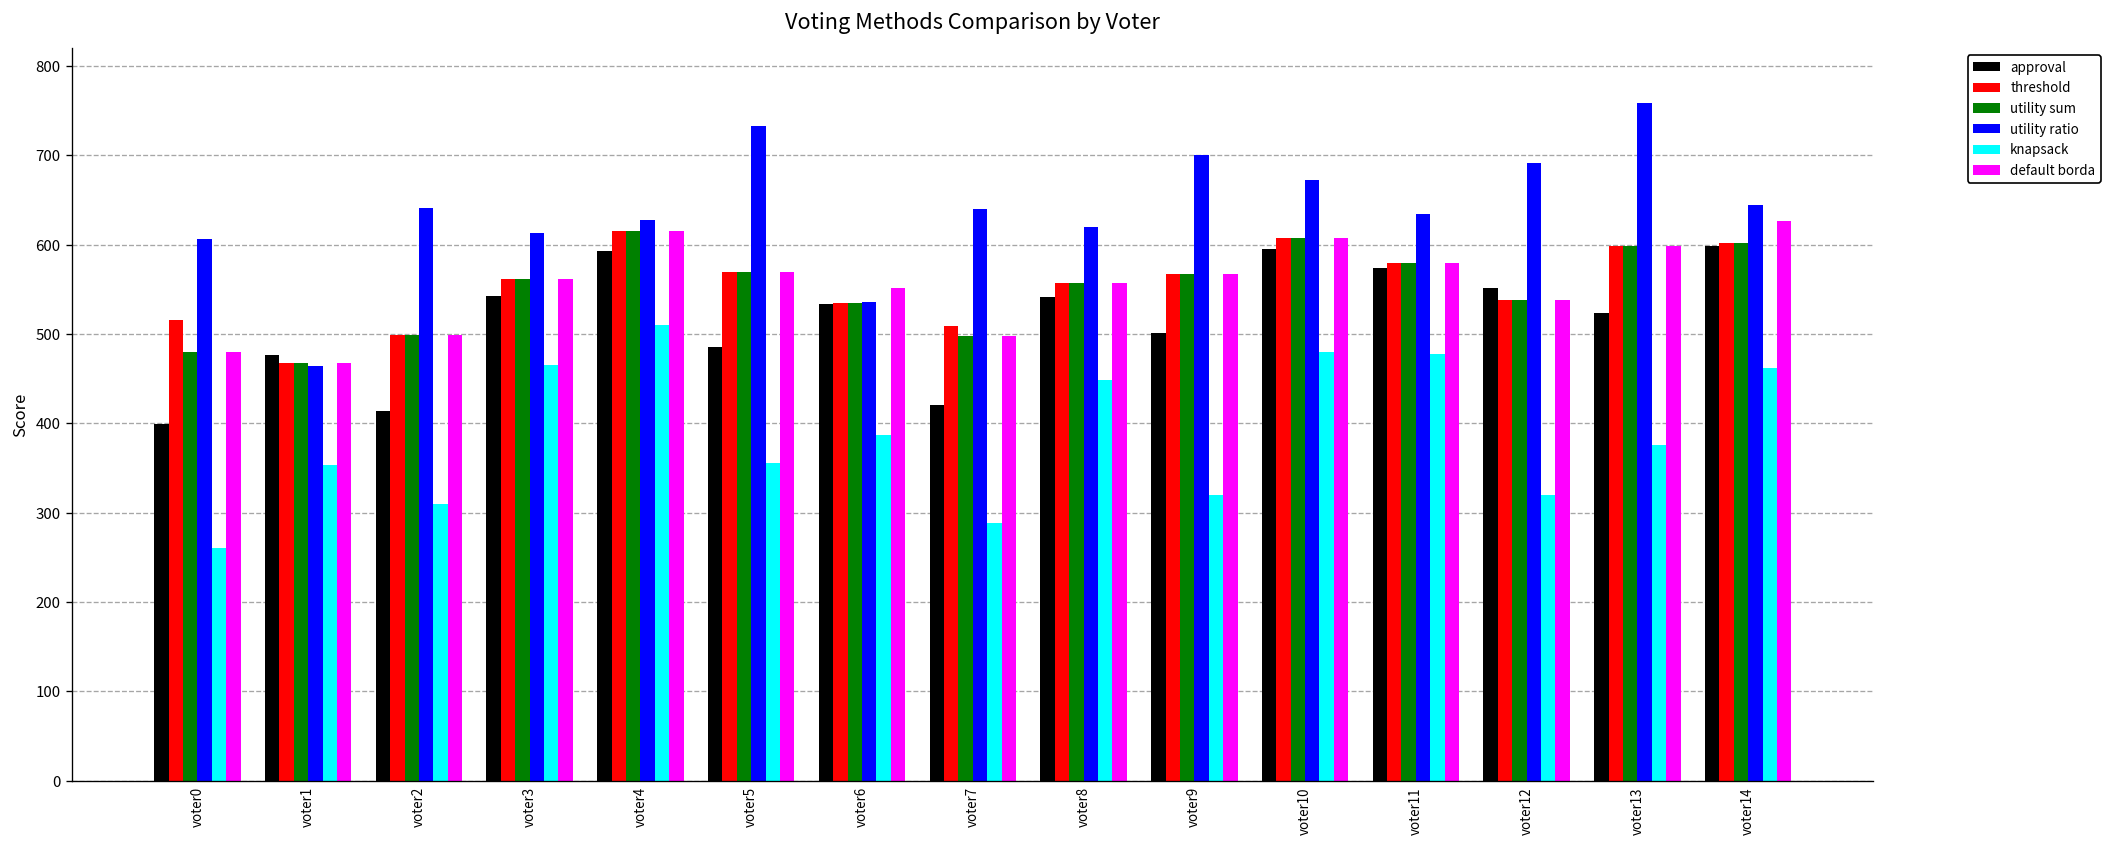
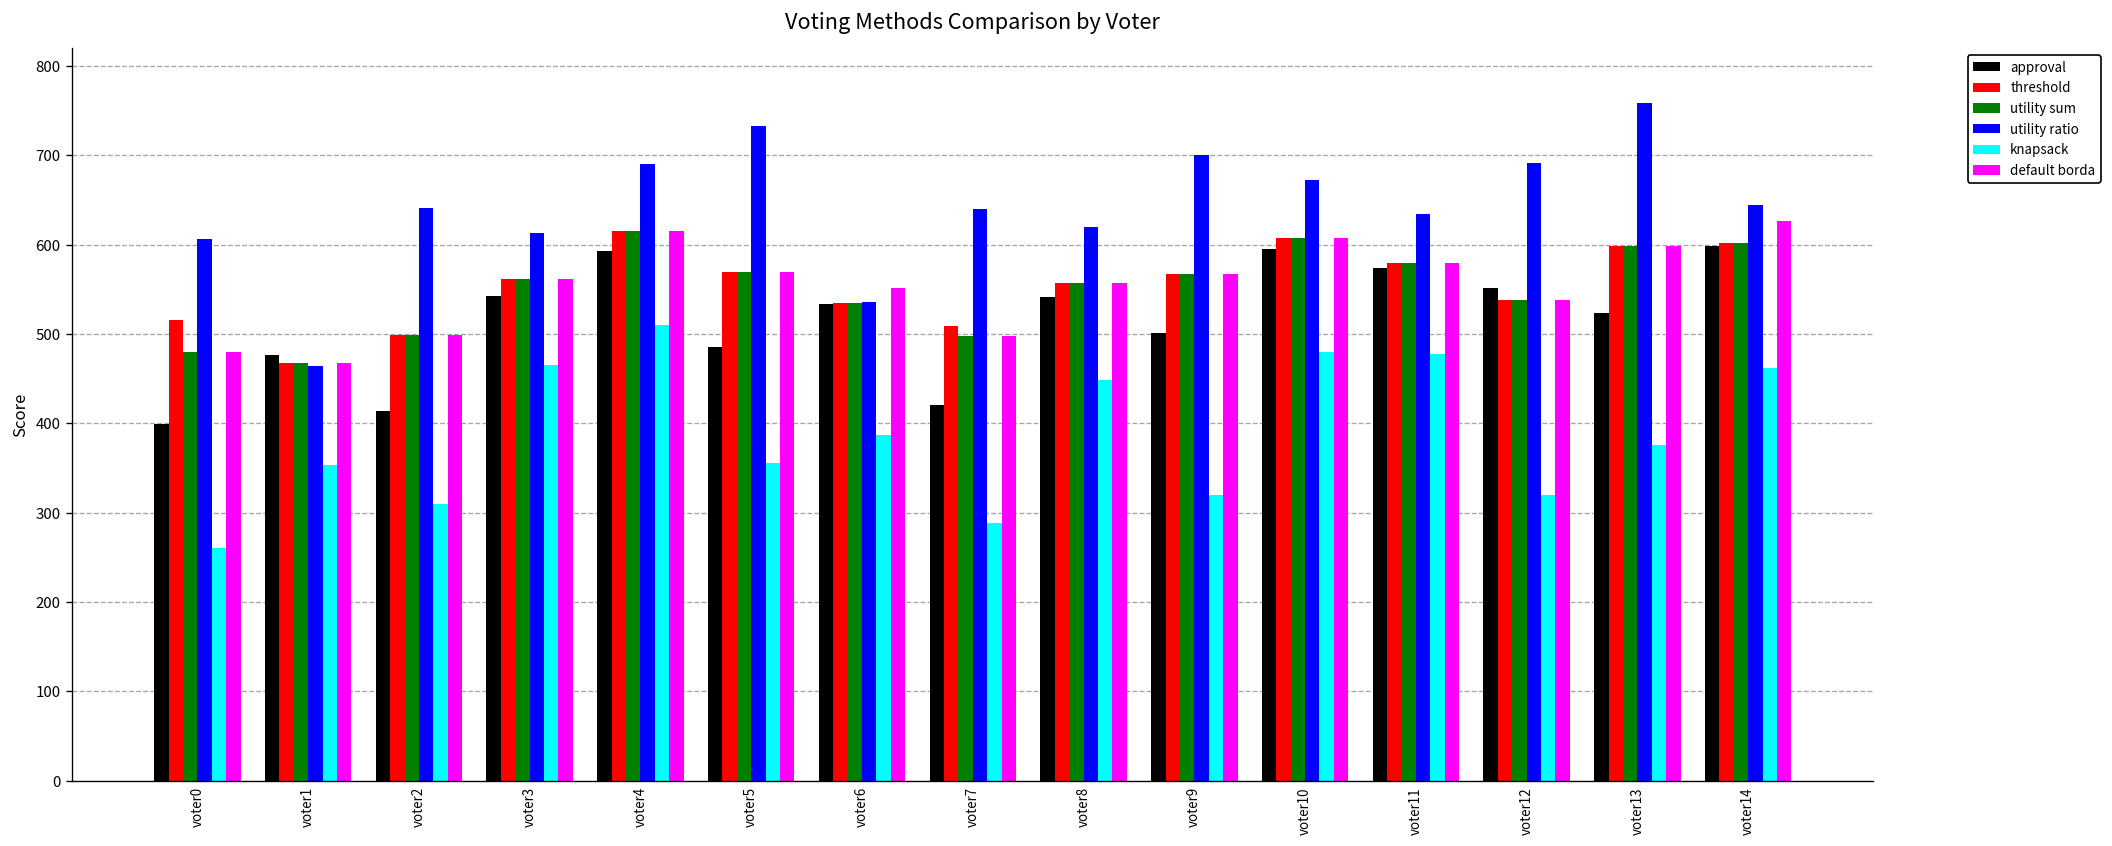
  {
    "approval": {
      "voter0": 400,
      "voter1": 480,
      "voter2": 410,
      "voter3": 540,
      "voter4": 590,
      "voter5": 490,
      "voter6": 530,
      "voter7": 420,
      "voter8": 540,
      "voter9": 500,
      "voter10": 600,
      "voter11": 570,
      "voter12": 550,
      "voter13": 520,
      "voter14": 600
    },
    "threshold": {
      "voter0": 520,
      "voter1": 470,
      "voter2": 500,
      "voter3": 560,
      "voter4": 620,
      "voter5": 570,
      "voter6": 540,
      "voter7": 510,
      "voter8": 560,
      "voter9": 570,
      "voter10": 610,
      "voter11": 580,
      "voter12": 540,
      "voter13": 600,
      "voter14": 600
    },
    "utility sum": {
      "voter0": 480,
      "voter1": 470,
      "voter2": 500,
      "voter3": 560,
      "voter4": 620,
      "voter5": 570,
      "voter6": 540,
      "voter7": 500,
      "voter8": 560,
      "voter9": 570,
      "voter10": 610,
      "voter11": 580,
      "voter12": 540,
      "voter13": 600,
      "voter14": 600
    },
    "utility ratio": {
      "voter0": 610,
      "voter1": 460,
      "voter2": 640,
      "voter3": 610,
-     "voter4": 630,
+     "voter4": 690,
      "voter5": 730,
      "voter6": 540,
      "voter7": 640,
      "voter8": 620,
      "voter9": 700,
      "voter10": 670,
      "voter11": 630,
      "voter12": 690,
      "voter13": 760,
      "voter14": 650
    },
    "knapsack": {
      "voter0": 260,
      "voter1": 350,
      "voter2": 310,
      "voter3": 470,
      "voter4": 510,
      "voter5": 360,
      "voter6": 390,
      "voter7": 290,
      "voter8": 450,
      "voter9": 320,
      "voter10": 480,
      "voter11": 480,
      "voter12": 320,
      "voter13": 380,
      "voter14": 460
    },
    "default borda": {
      "voter0": 480,
      "voter1": 470,
      "voter2": 500,
      "voter3": 560,
      "voter4": 620,
      "voter5": 570,
      "voter6": 550,
      "voter7": 500,
      "voter8": 560,
      "voter9": 570,
      "voter10": 610,
      "voter11": 580,
      "voter12": 540,
      "voter13": 600,
      "voter14": 630
    }
  }
